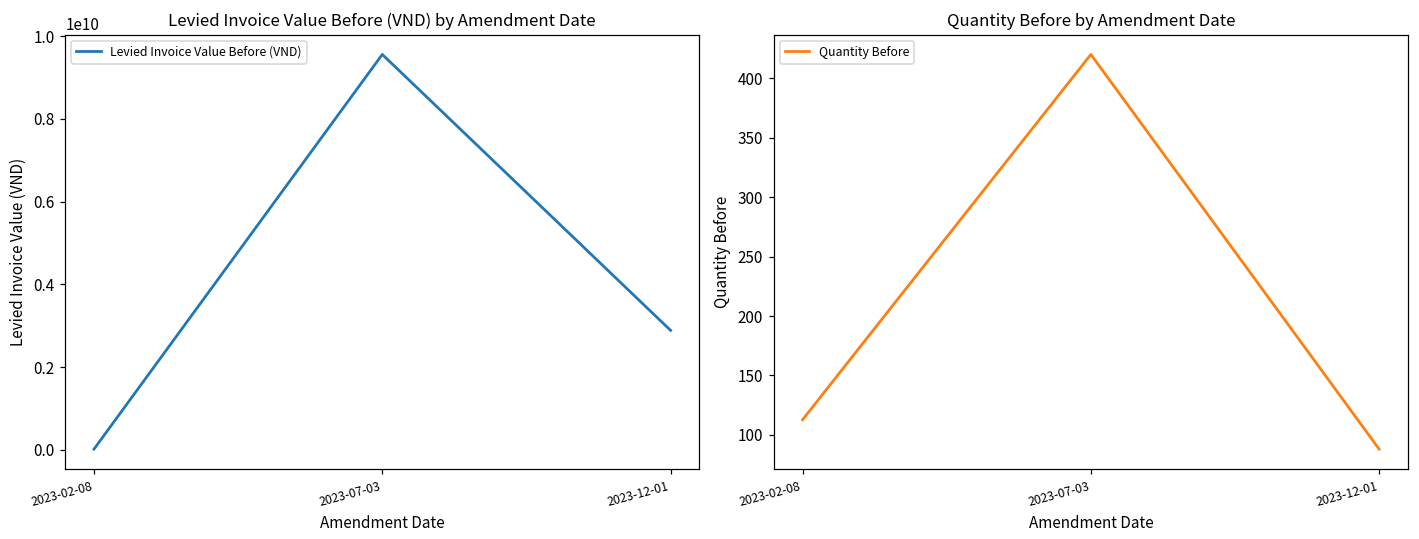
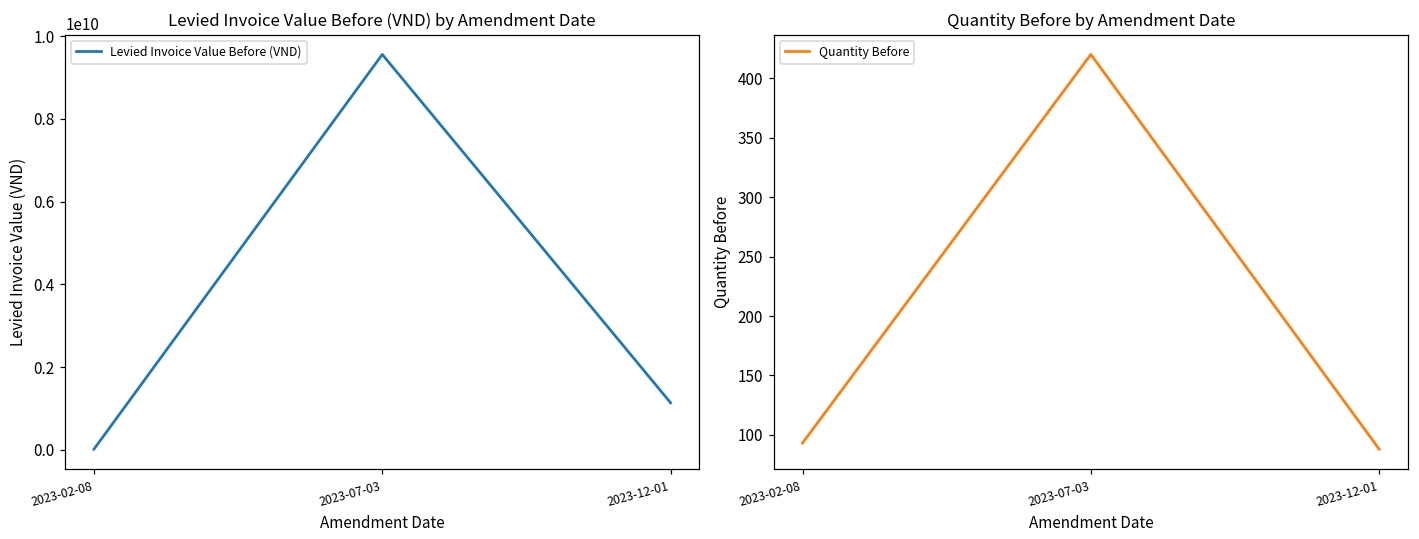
  {
    "Levied Invoice Value Before (VND) by Amendment Date": {
      "2023-02-08": 0,
      "2023-07-03": 9600000000,
-     "2023-12-01": 2900000000
+     "2023-12-01": 1100000000
    },
    "Quantity Before by Amendment Date": {
-     "2023-02-08": 113,
+     "2023-02-08": 93,
      "2023-07-03": 420,
      "2023-12-01": 88
    }
  }
